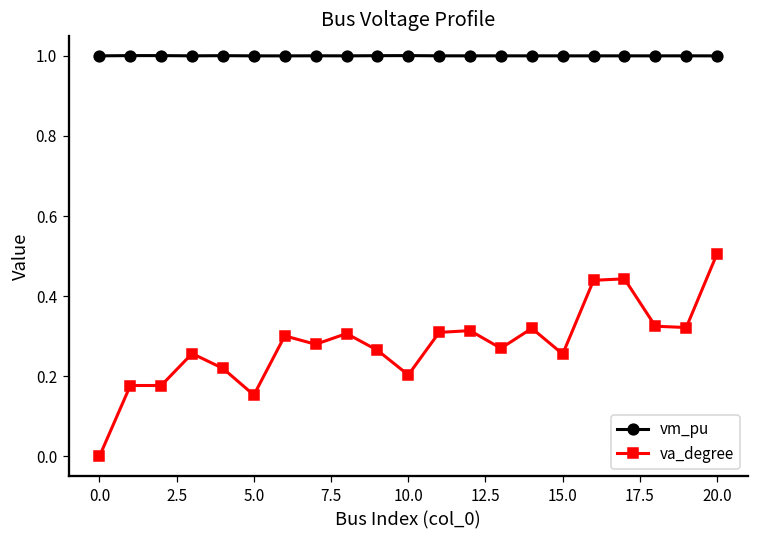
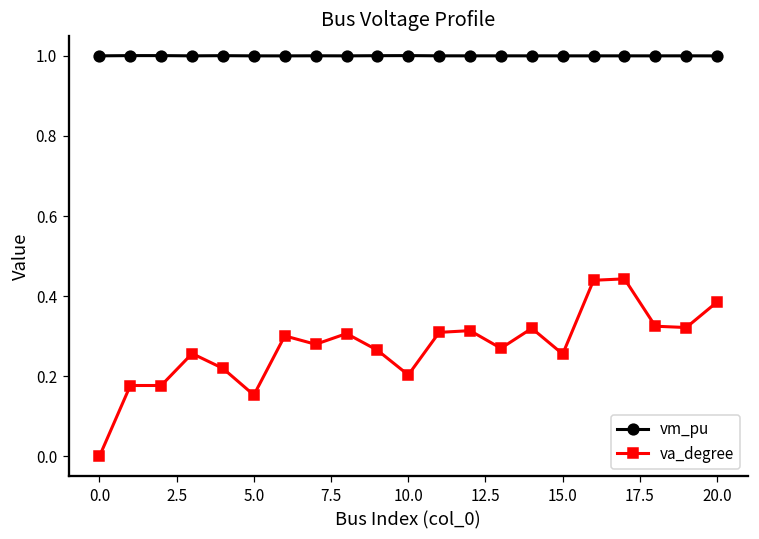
  {
    "vm_pu": {
      "0.0": 1.00,
      "5.0": 1.00,
      "10.0": 1.00,
      "15.0": 1.00,
      "20.0": 1.00
    },
    "va_degree": {
      "0.0": 0.00,
      "5.0": 0.15,
      "10.0": 0.20,
      "15.0": 0.26,
-     "20.0": 0.51
+     "20.0": 0.39
    }
  }
